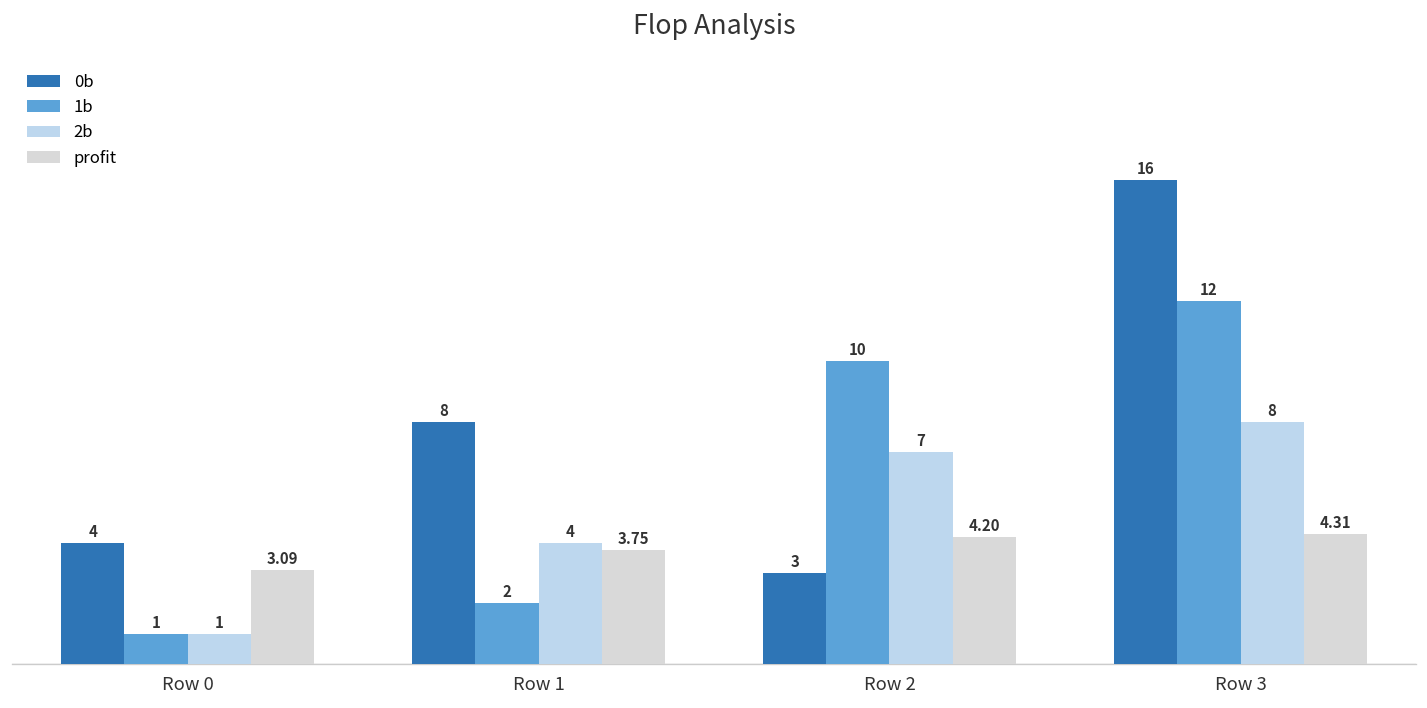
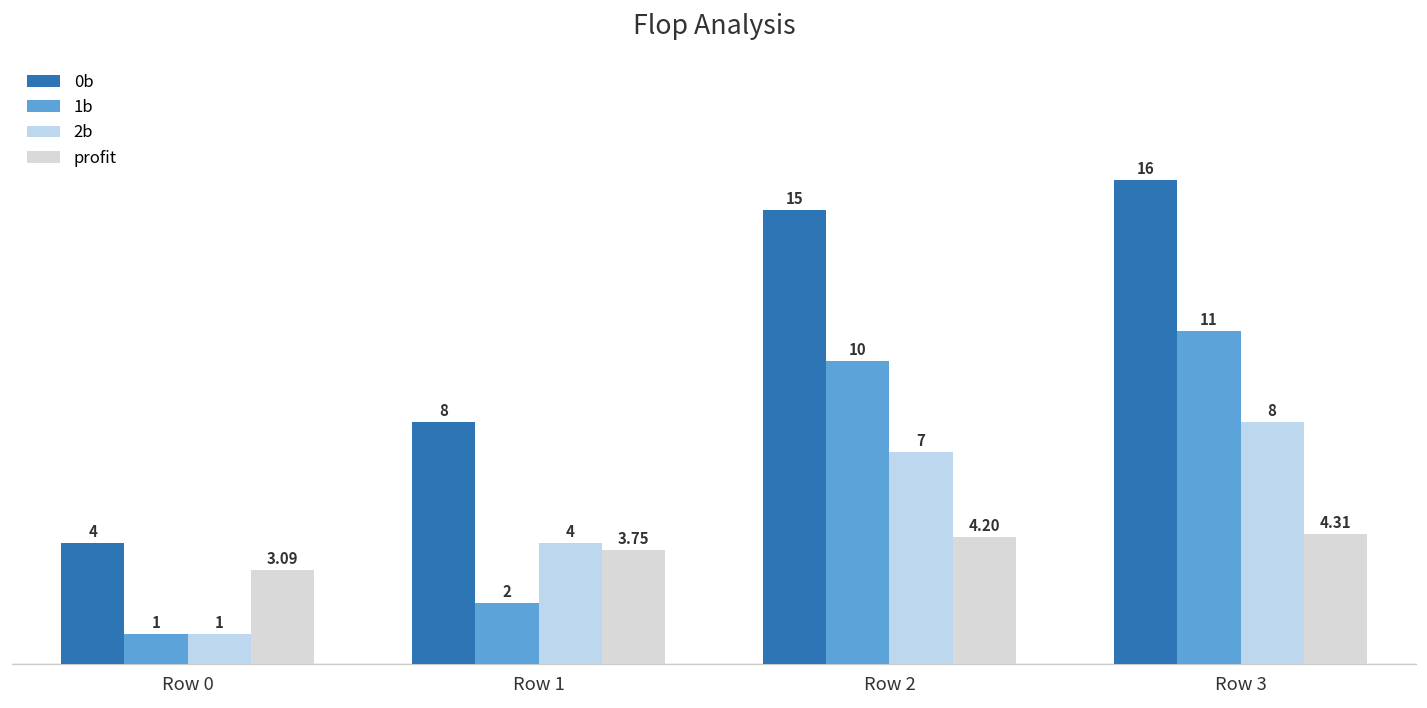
  {
    "0b": {
      "Row 0": 4,
      "Row 1": 8,
-     "Row 2": 3,
+     "Row 2": 15,
      "Row 3": 16
    },
    "1b": {
      "Row 0": 1,
      "Row 1": 2,
      "Row 2": 10,
-     "Row 3": 12
+     "Row 3": 11
    }
  }
